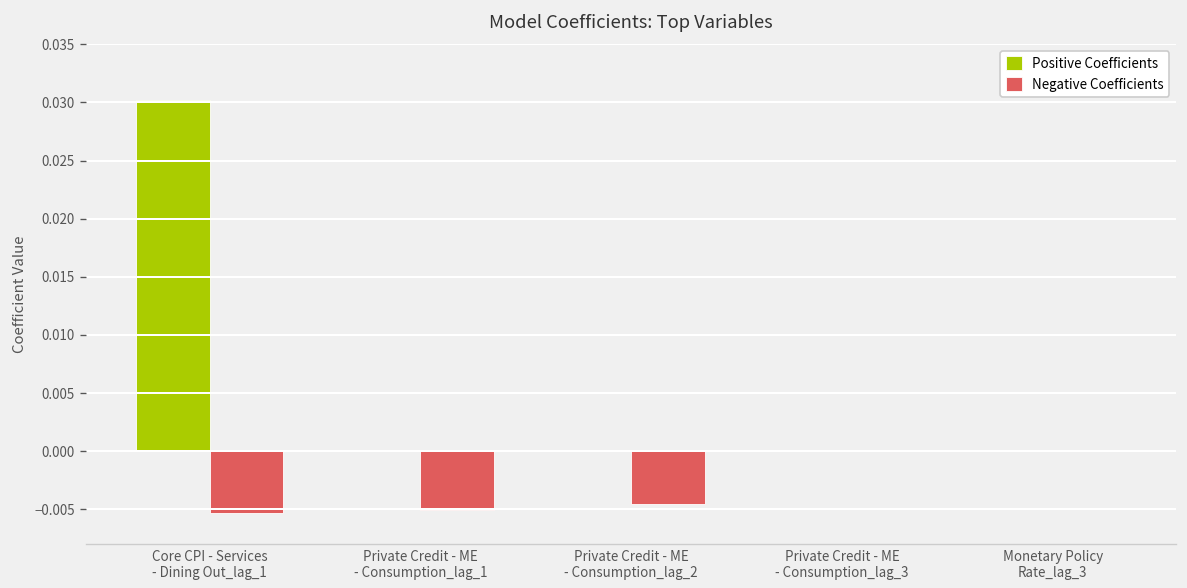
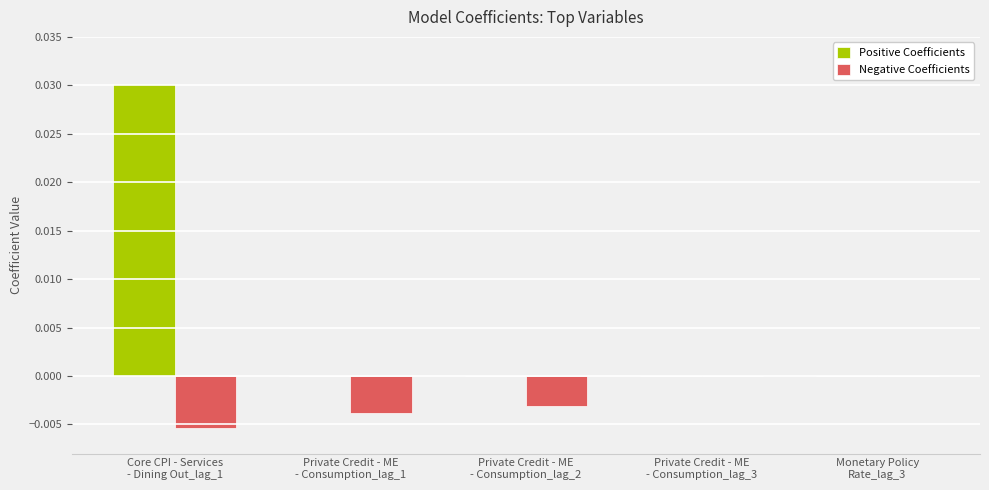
  {
    "Positive Coefficients": {
      "Core CPI - Services - Dining Out_lag_1": 0.030,
      "Private Credit - ME - Consumption_lag_1": 0.000,
      "Private Credit - ME - Consumption_lag_2": 0.000,
      "Private Credit - ME - Consumption_lag_3": 0.000,
      "Monetary Policy Rate_lag_3": 0.000
    },
    "Negative Coefficients": {
      "Core CPI - Services - Dining Out_lag_1": -0.005,
-     "Private Credit - ME - Consumption_lag_1": -0.005,
-     "Private Credit - ME - Consumption_lag_2": -0.005,
+     "Private Credit - ME - Consumption_lag_1": -0.004,
+     "Private Credit - ME - Consumption_lag_2": -0.003,
      "Private Credit - ME - Consumption_lag_3": 0.000,
      "Monetary Policy Rate_lag_3": 0.000
    }
  }
